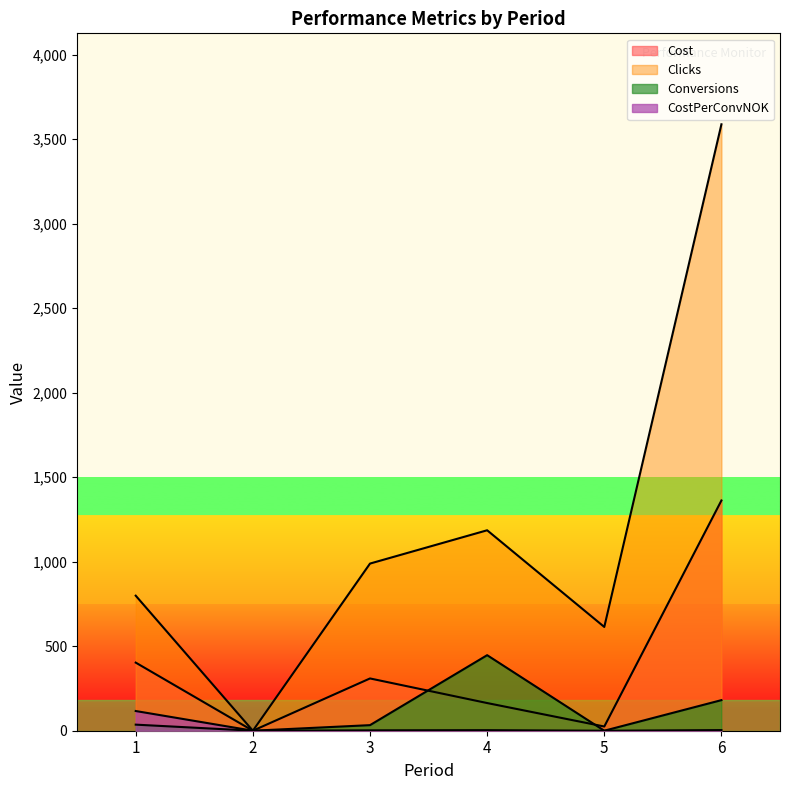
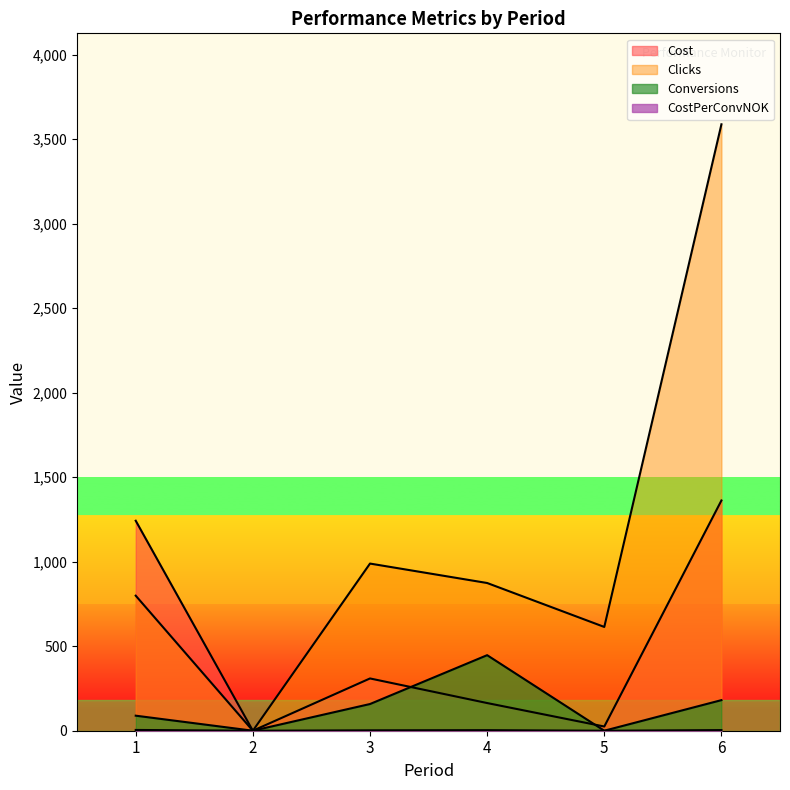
  {
    "Cost": {
-     "1": "400",
+     "1": "1,240",
      "3": "310",
      "4": "160",
      "5": "20",
      "6": "1,360"
    },
    "Clicks": {
      "1": "800",
      "3": "990",
-     "4": "1,190",
+     "4": "870",
      "5": "610",
      "6": "3,590"
    },
    "Conversions": {
-     "1": "40",
-     "3": "30",
+     "1": "90",
+     "3": "160",
      "4": "450",
      "6": "180"
    },
    "CostPerConvNOK": {
-     "1": "120",
+     "1": "0",
      "3": "0",
      "4": "0",
      "6": "0"
    }
  }
